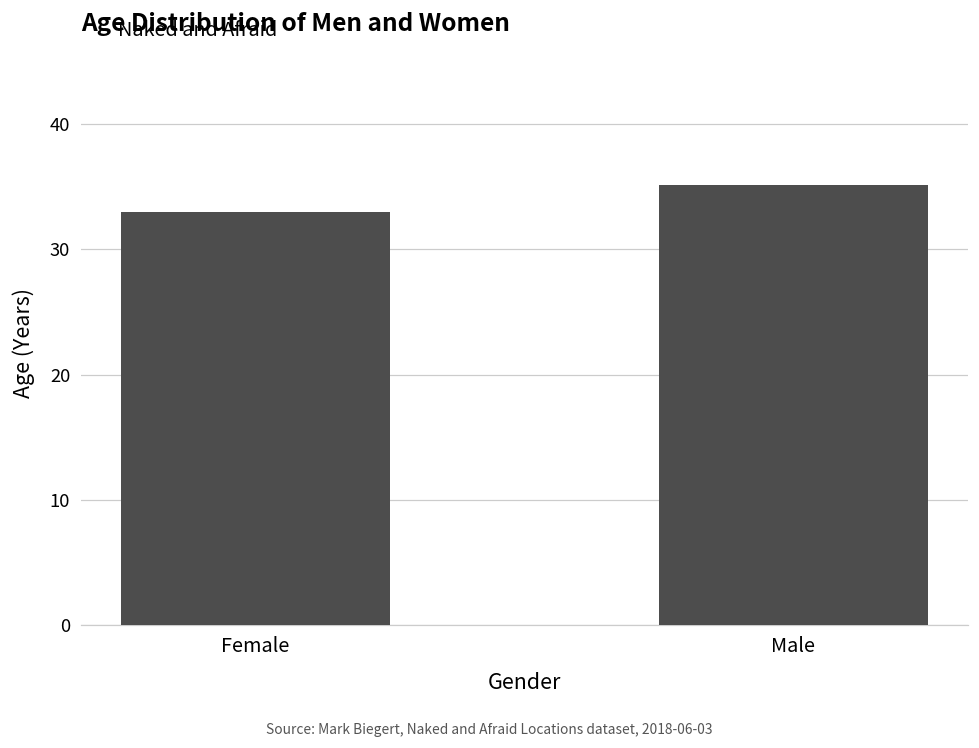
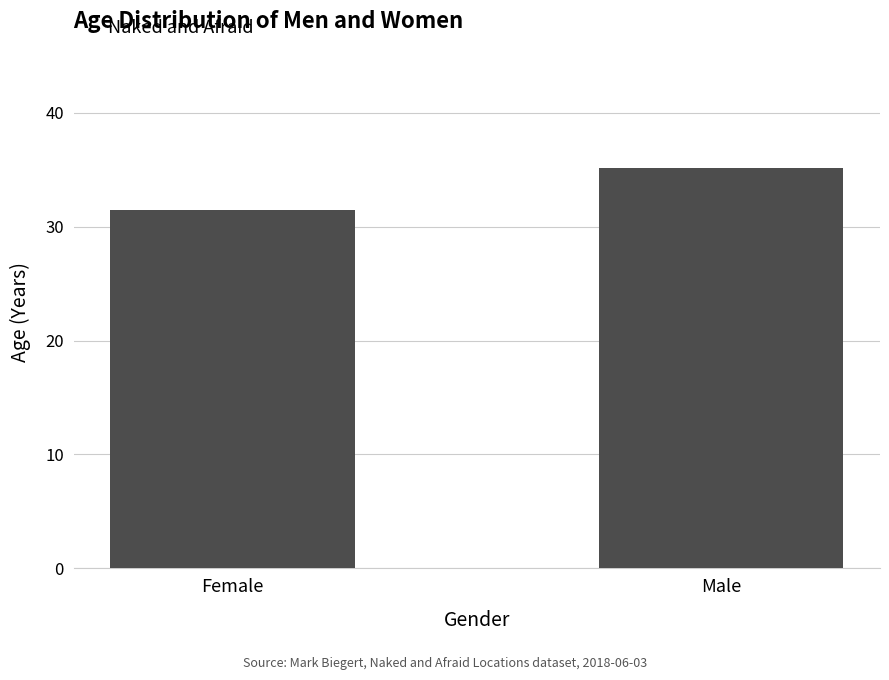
  {
-   "Female": 33.0,
+   "Female": 31.5,
    "Male": 35.1
  }
